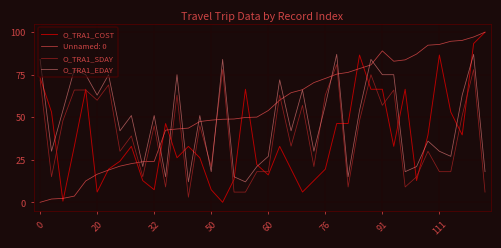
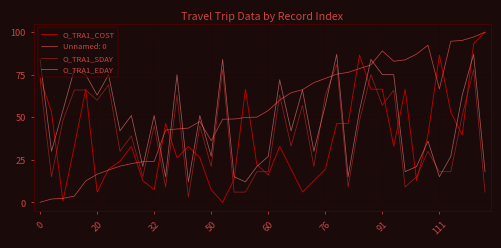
  {
    "Unnamed: 0": {
      "0": 0,
      "20": 16,
-     "50": 48,
+     "50": 36,
      "60": 54,
      "76": 73,
      "91": 89,
-     "111": 93
+     "111": 67
    },
    "O_TRA1_EDAY": {
      "20": 63,
-     "50": 18,
+     "50": 27,
      "60": 27,
      "76": 57,
      "91": 75,
-     "111": 30
+     "111": 15
    }
  }
